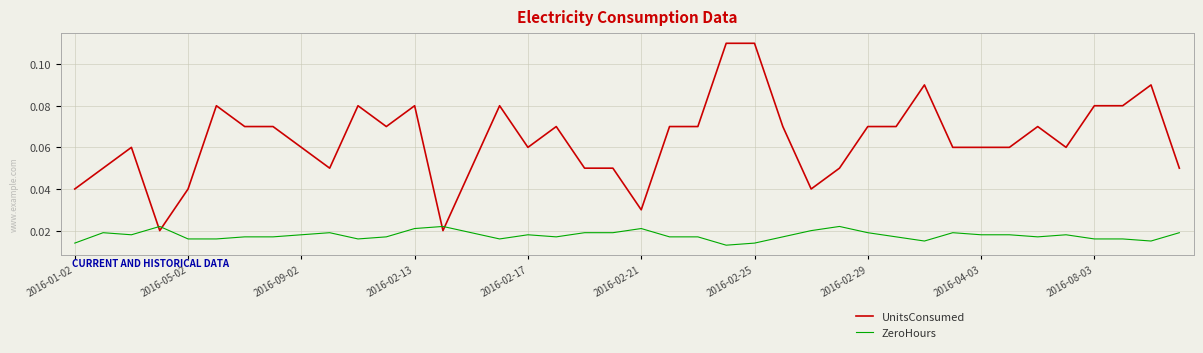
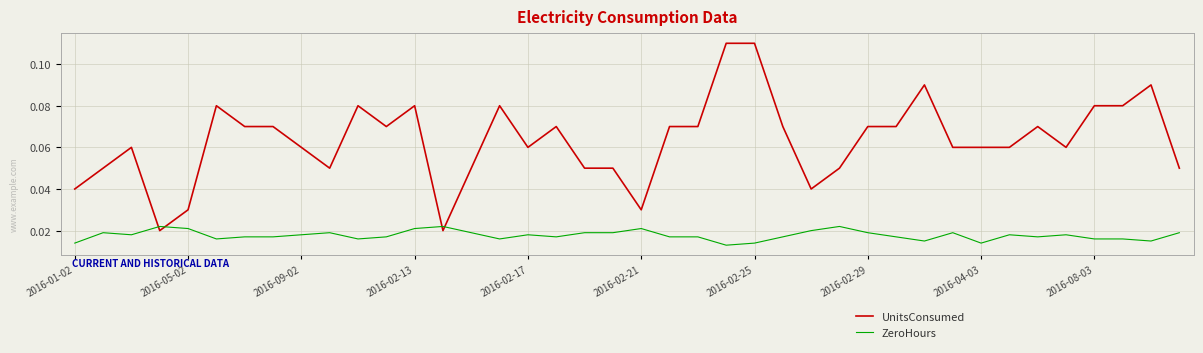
  {
    "UnitsConsumed": {
      "2016-01-02": 0.04,
-     "2016-05-02": 0.04,
+     "2016-05-02": 0.03,
      "2016-09-02": 0.06,
      "2016-02-13": 0.08,
      "2016-02-17": 0.06,
      "2016-02-21": 0.03,
      "2016-02-25": 0.11,
      "2016-02-29": 0.07,
      "2016-04-03": 0.06,
      "2016-08-03": 0.08
    },
    "ZeroHours": {
      "2016-01-02": 0.014,
-     "2016-05-02": 0.016,
+     "2016-05-02": 0.021,
      "2016-09-02": 0.018,
      "2016-02-13": 0.021,
      "2016-02-17": 0.018,
      "2016-02-21": 0.021,
      "2016-02-25": 0.014,
      "2016-02-29": 0.019,
-     "2016-04-03": 0.018,
+     "2016-04-03": 0.014,
      "2016-08-03": 0.016
    }
  }
